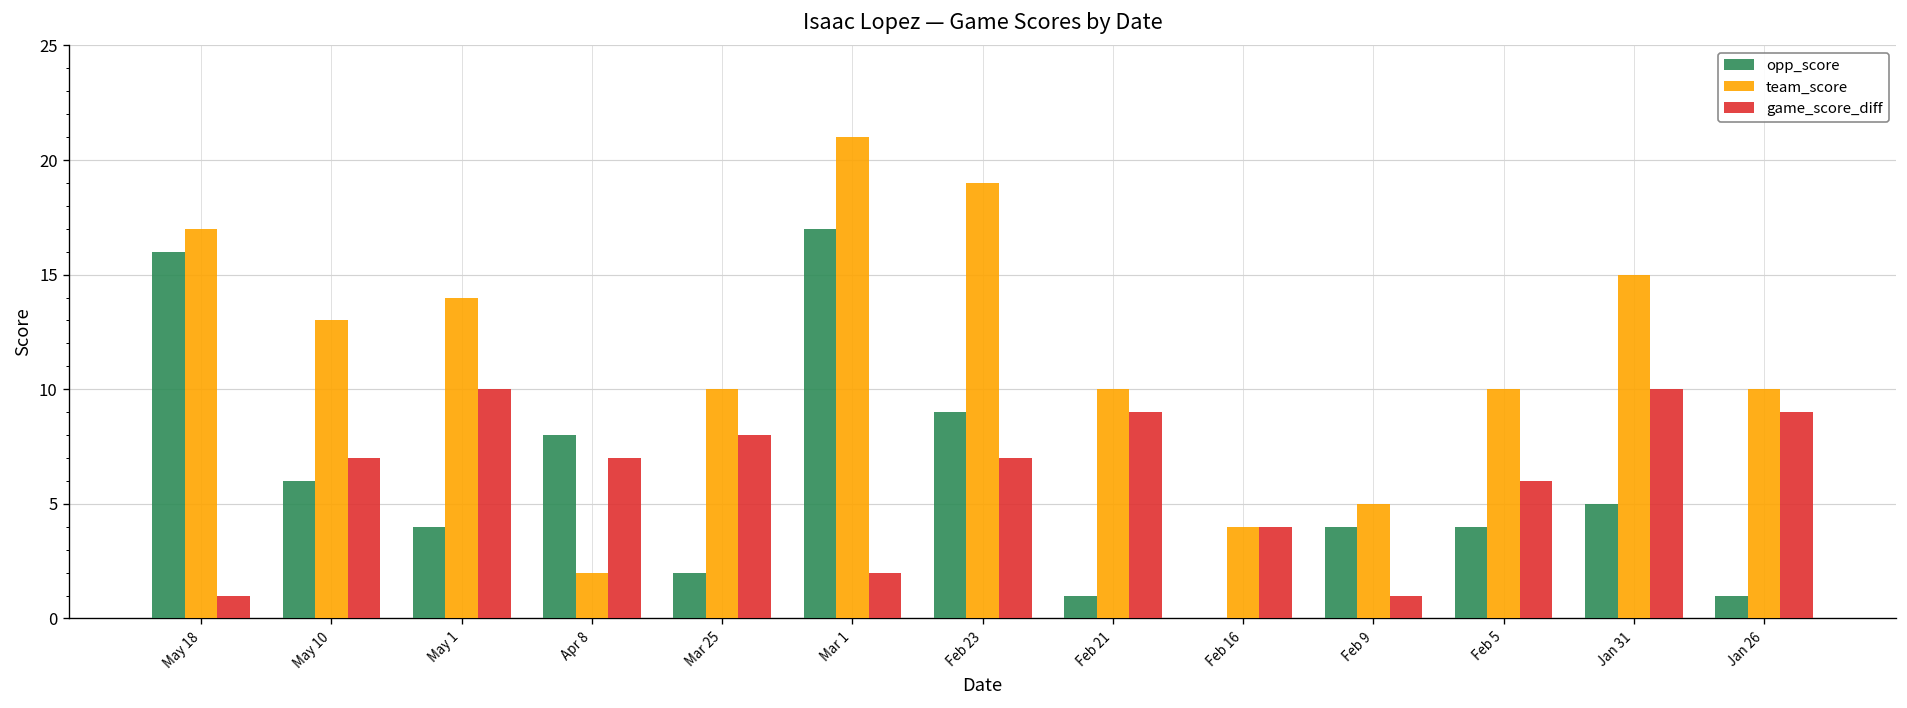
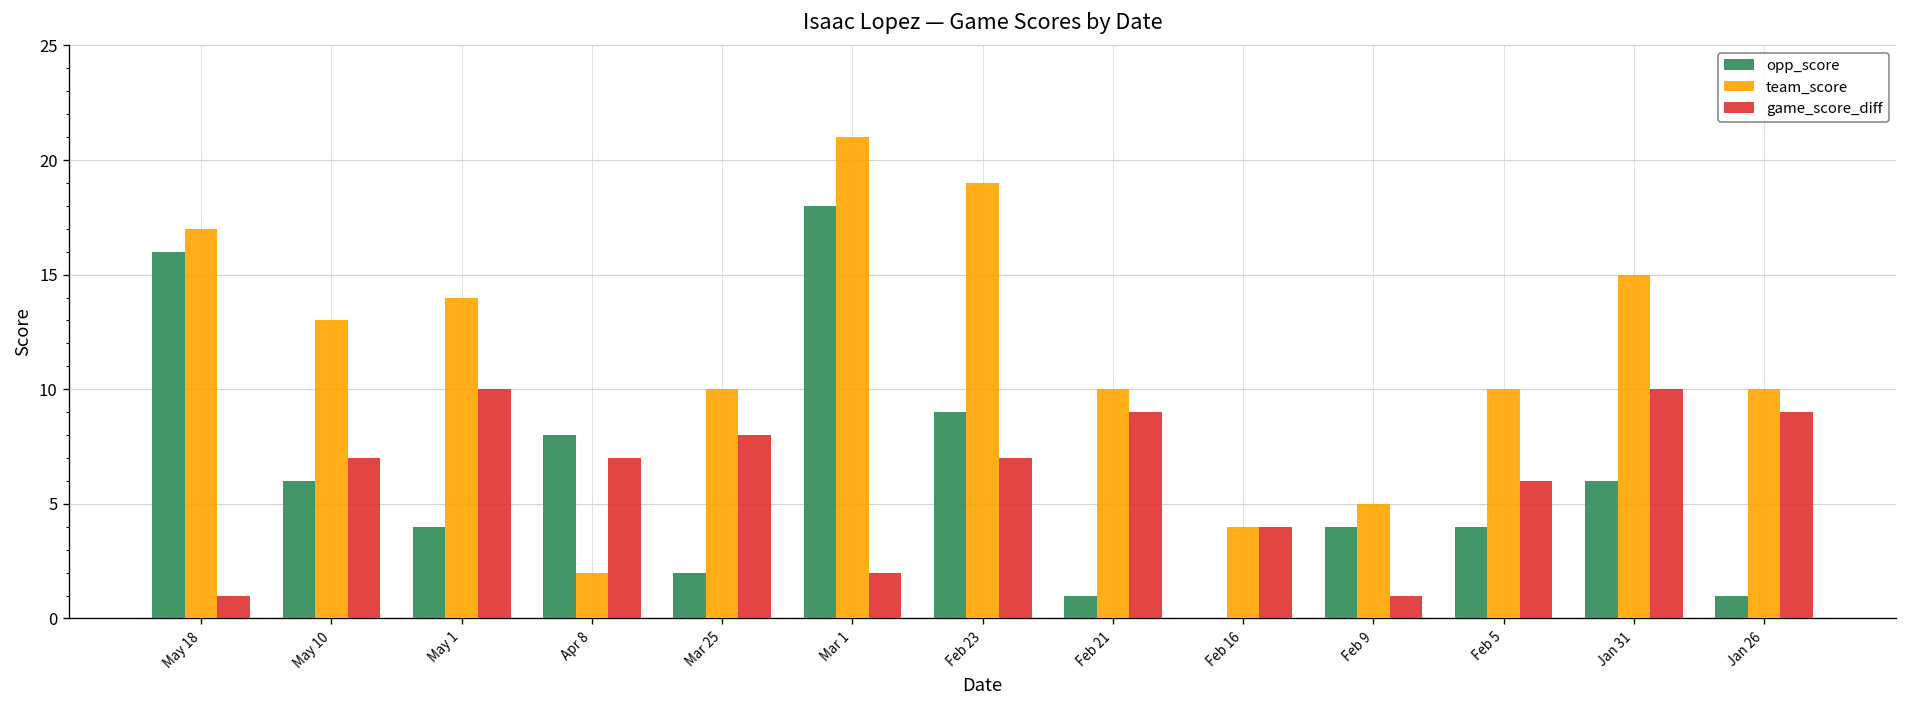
  {
    "opp_score": {
      "May 18": 16,
      "May 10": 6,
      "May 1": 4,
      "Apr 8": 8,
      "Mar 25": 2,
-     "Mar 1": 17,
+     "Mar 1": 18,
      "Feb 23": 9,
      "Feb 21": 1,
      "Feb 16": 0,
      "Feb 9": 4,
      "Feb 5": 4,
-     "Jan 31": 5,
+     "Jan 31": 6,
      "Jan 26": 1
    },
    "team_score": {
      "May 18": 17,
      "May 10": 13,
      "May 1": 14,
      "Apr 8": 2,
      "Mar 25": 10,
      "Mar 1": 21,
      "Feb 23": 19,
      "Feb 21": 10,
      "Feb 16": 4,
      "Feb 9": 5,
      "Feb 5": 10,
      "Jan 31": 15,
      "Jan 26": 10
    },
    "game_score_diff": {
      "May 18": 1,
      "May 10": 7,
      "May 1": 10,
      "Apr 8": 7,
      "Mar 25": 8,
      "Mar 1": 2,
      "Feb 23": 7,
      "Feb 21": 9,
      "Feb 16": 4,
      "Feb 9": 1,
      "Feb 5": 6,
      "Jan 31": 10,
      "Jan 26": 9
    }
  }
